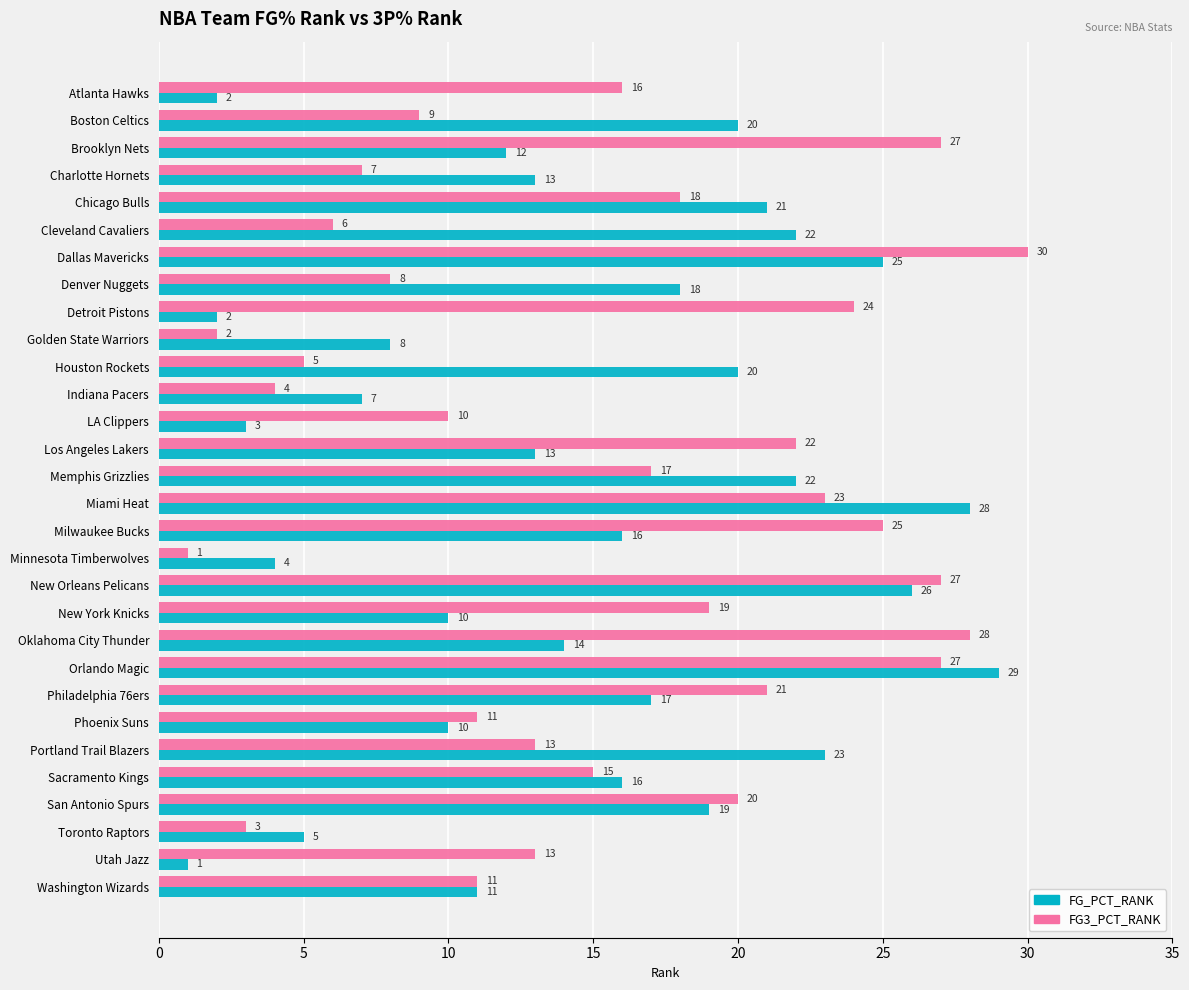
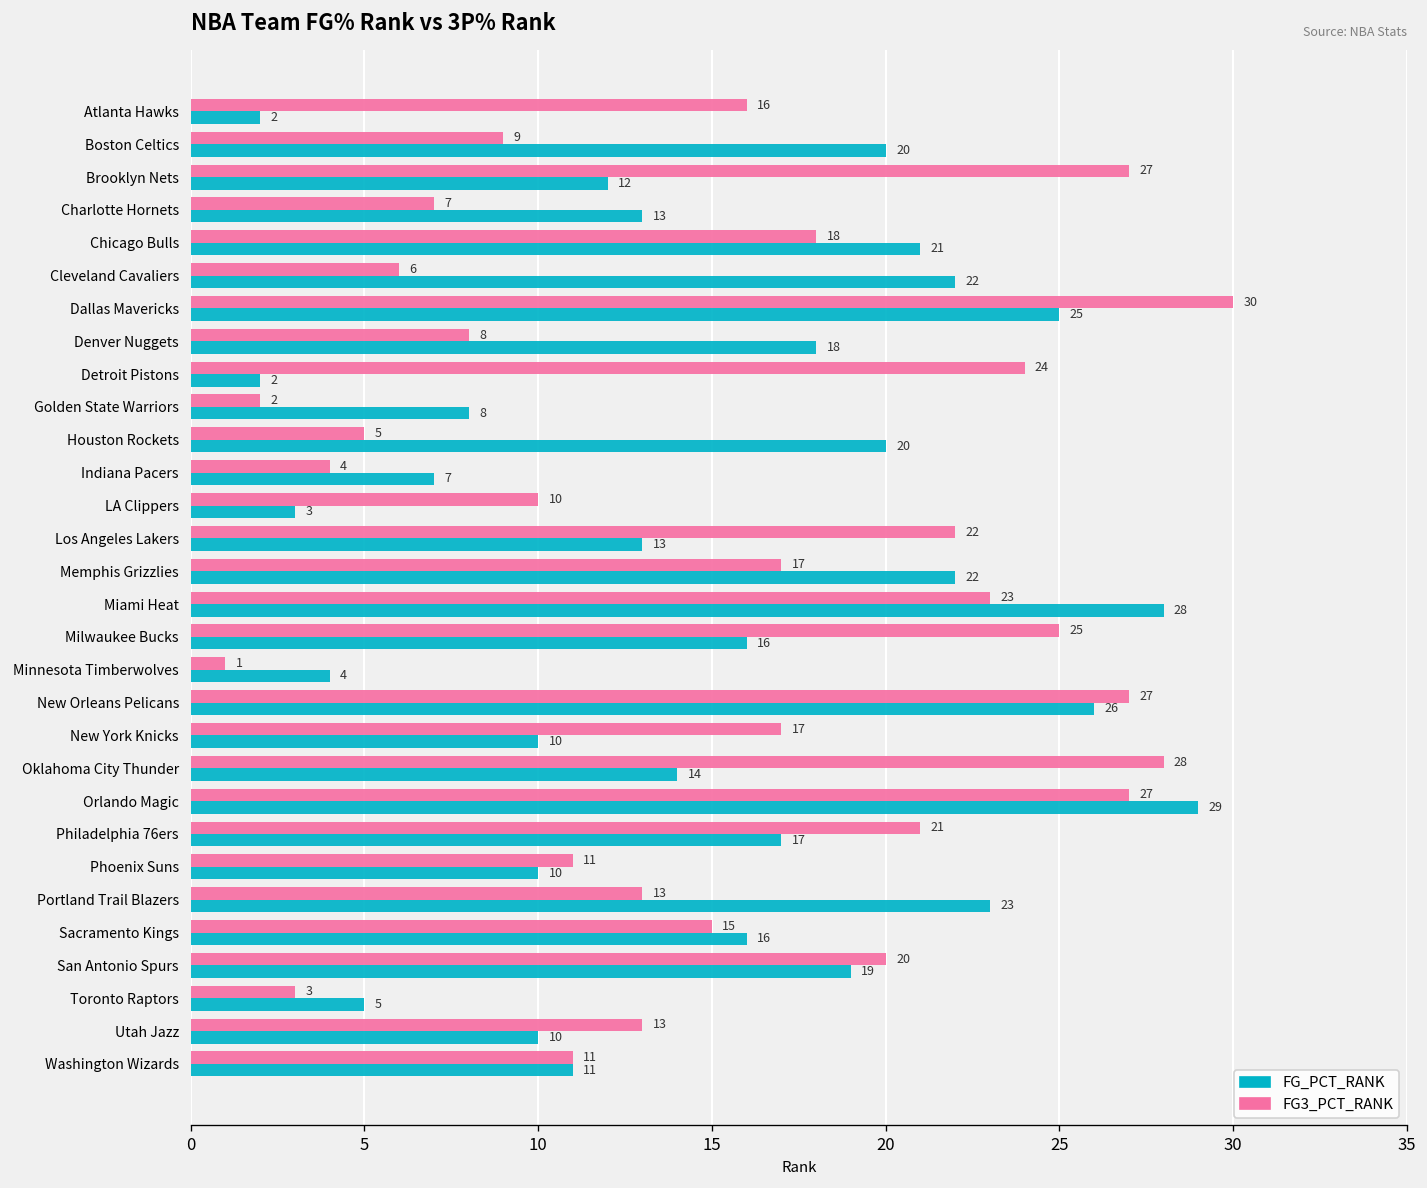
  {
    "FG_PCT_RANK": {
      "Atlanta Hawks": 2,
      "Boston Celtics": 20,
      "Brooklyn Nets": 12,
      "Charlotte Hornets": 13,
      "Chicago Bulls": 21,
      "Cleveland Cavaliers": 22,
      "Dallas Mavericks": 25,
      "Denver Nuggets": 18,
      "Detroit Pistons": 2,
      "Golden State Warriors": 8,
      "Houston Rockets": 20,
      "Indiana Pacers": 7,
      "LA Clippers": 3,
      "Los Angeles Lakers": 13,
      "Memphis Grizzlies": 22,
      "Miami Heat": 28,
      "Milwaukee Bucks": 16,
      "Minnesota Timberwolves": 4,
      "New Orleans Pelicans": 26,
      "New York Knicks": 10,
      "Oklahoma City Thunder": 14,
      "Orlando Magic": 29,
      "Philadelphia 76ers": 17,
      "Phoenix Suns": 10,
      "Portland Trail Blazers": 23,
      "Sacramento Kings": 16,
      "San Antonio Spurs": 19,
      "Toronto Raptors": 5,
-     "Utah Jazz": 1,
+     "Utah Jazz": 10,
      "Washington Wizards": 11
    },
    "FG3_PCT_RANK": {
      "Atlanta Hawks": 16,
      "Boston Celtics": 9,
      "Brooklyn Nets": 27,
      "Charlotte Hornets": 7,
      "Chicago Bulls": 18,
      "Cleveland Cavaliers": 6,
      "Dallas Mavericks": 30,
      "Denver Nuggets": 8,
      "Detroit Pistons": 24,
      "Golden State Warriors": 2,
      "Houston Rockets": 5,
      "Indiana Pacers": 4,
      "LA Clippers": 10,
      "Los Angeles Lakers": 22,
      "Memphis Grizzlies": 17,
      "Miami Heat": 23,
      "Milwaukee Bucks": 25,
      "Minnesota Timberwolves": 1,
      "New Orleans Pelicans": 27,
-     "New York Knicks": 19,
+     "New York Knicks": 17,
      "Oklahoma City Thunder": 28,
      "Orlando Magic": 27,
      "Philadelphia 76ers": 21,
      "Phoenix Suns": 11,
      "Portland Trail Blazers": 13,
      "Sacramento Kings": 15,
      "San Antonio Spurs": 20,
      "Toronto Raptors": 3,
      "Utah Jazz": 13,
      "Washington Wizards": 11
    }
  }
